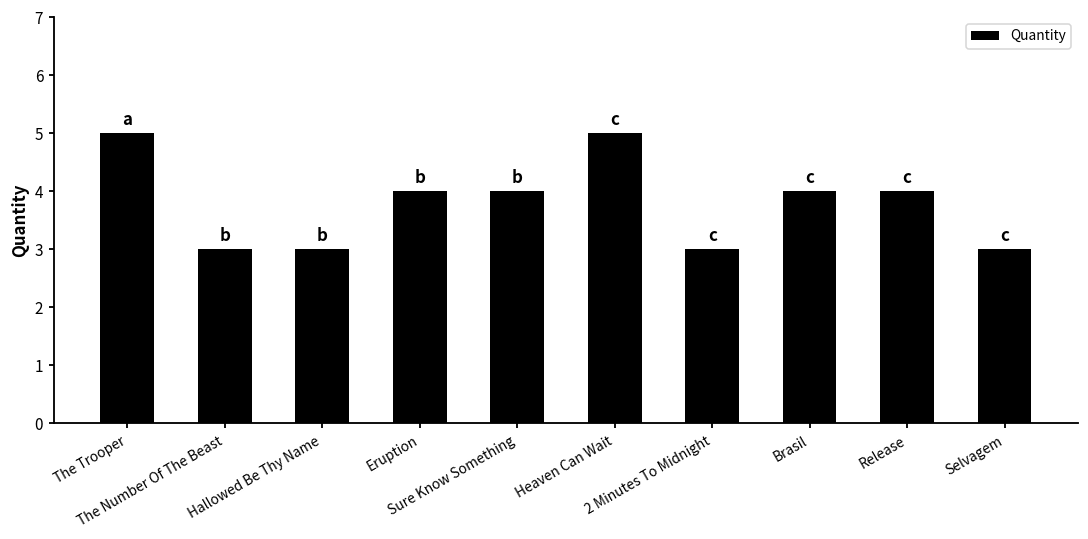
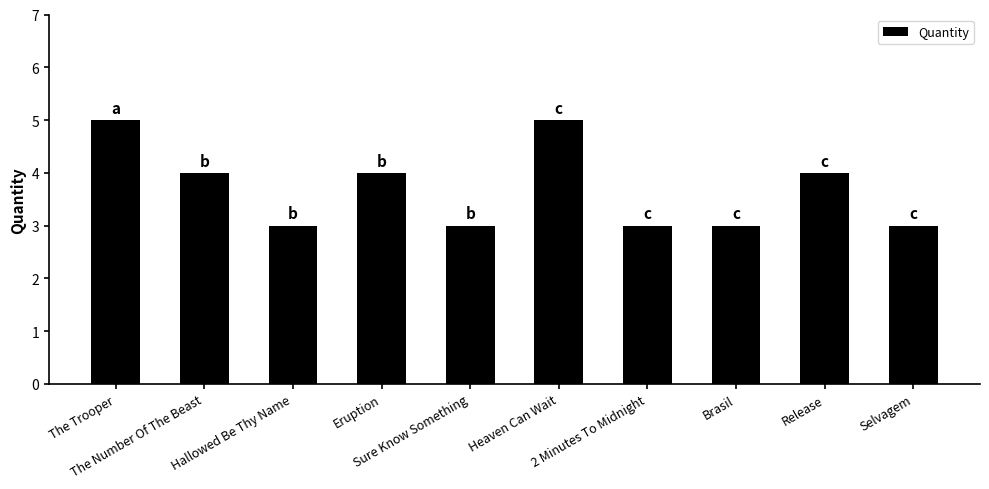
  {
    "The Trooper": 5,
-   "The Number Of The Beast": 3,
+   "The Number Of The Beast": 4,
    "Hallowed Be Thy Name": 3,
    "Eruption": 4,
-   "Sure Know Something": 4,
+   "Sure Know Something": 3,
    "Heaven Can Wait": 5,
    "2 Minutes To Midnight": 3,
-   "Brasil": 4,
+   "Brasil": 3,
    "Release": 4,
    "Selvagem": 3
  }
